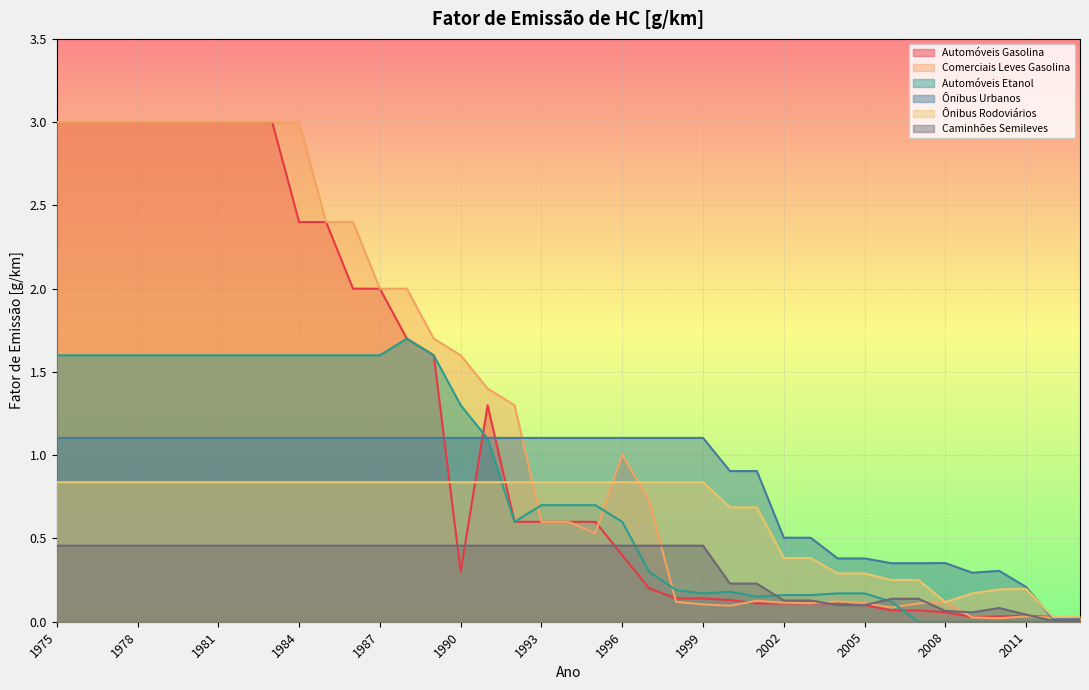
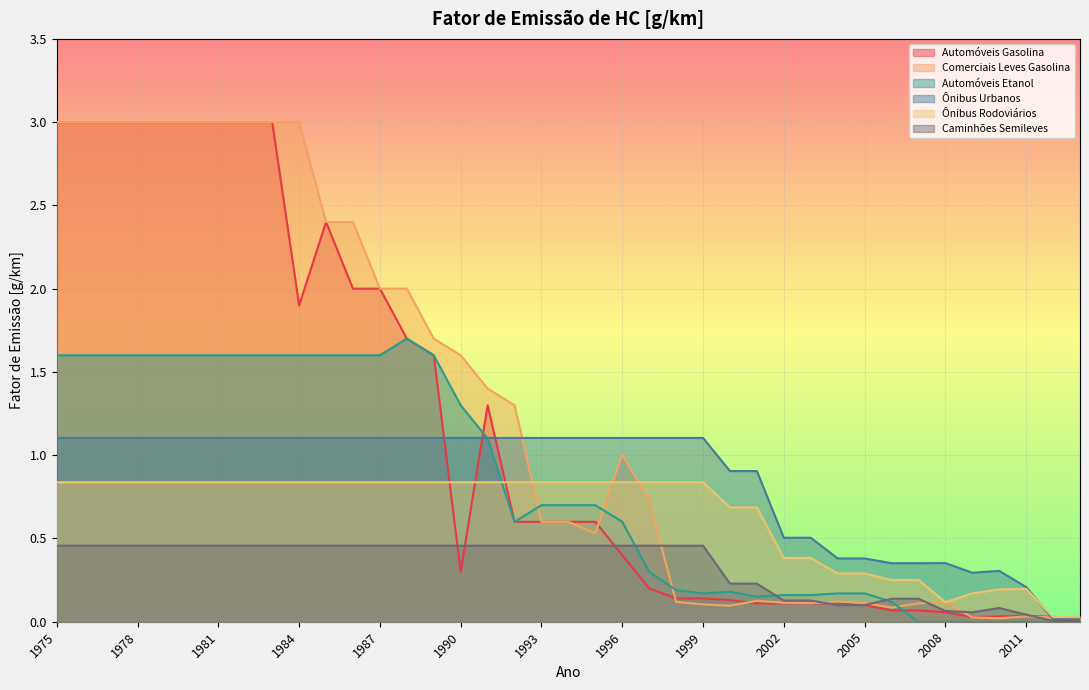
  {
    "Automóveis Gasolina": {
-     "1984": 2.4,
+     "1984": 1.9,
      "1990": 0.3,
      "1996": 0.4,
      "1999": 0.14
    }
  }
